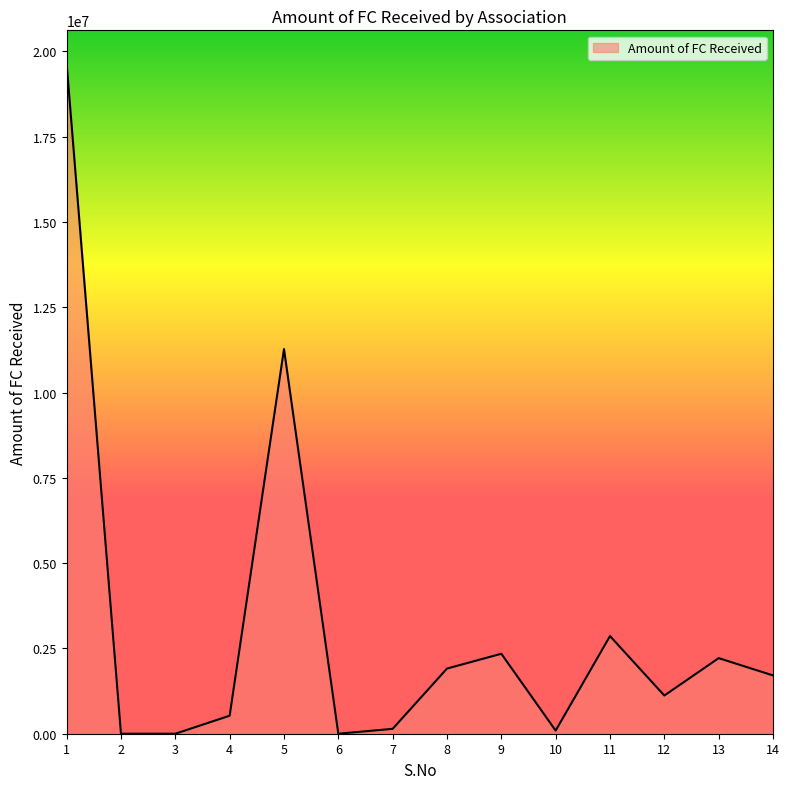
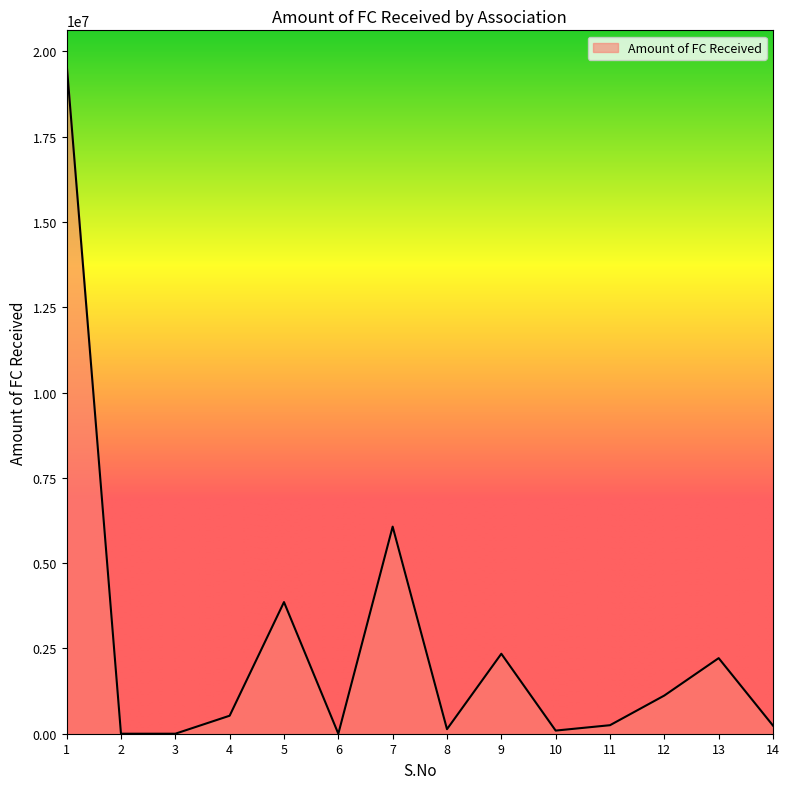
  {
    "1": 19600000,
    "2": 0,
    "3": 0,
    "4": 500000,
-   "5": 11300000,
+   "5": 3900000,
    "6": 0,
-   "7": 100000,
-   "8": 1900000,
+   "7": 6100000,
+   "8": 100000,
    "9": 2300000,
    "10": 100000,
-   "11": 2900000,
+   "11": 200000,
    "12": 1100000,
    "13": 2200000,
-   "14": 1700000
+   "14": 200000
  }
